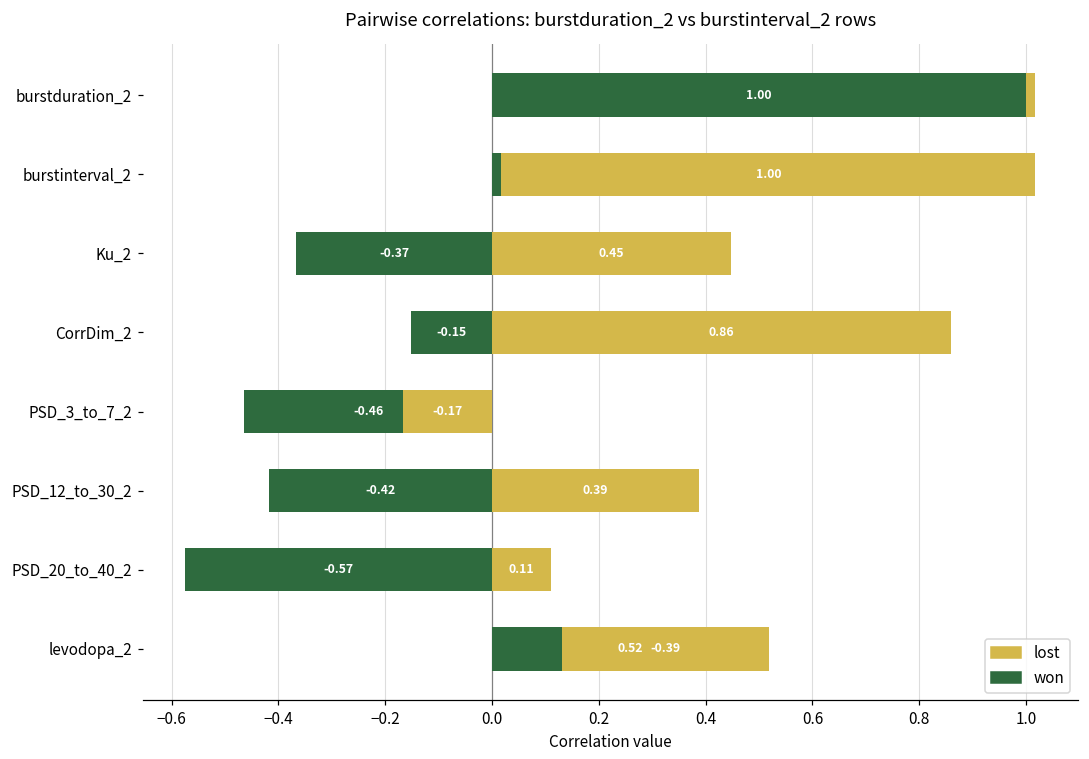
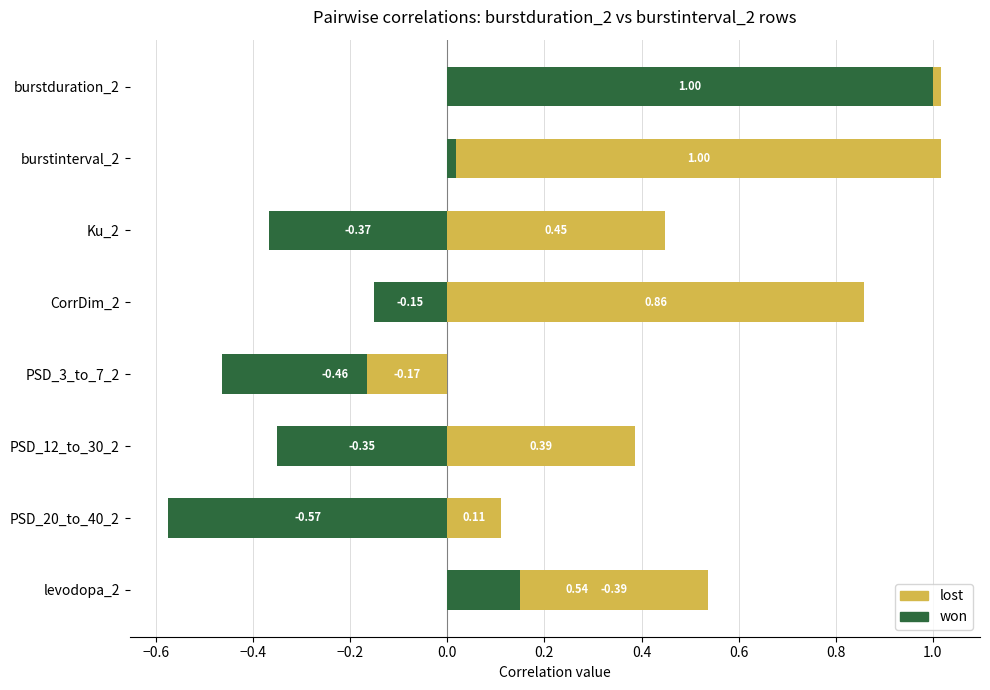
  {
    "won": {
      "burstduration_2": 1.00,
      "Ku_2": -0.37,
      "CorrDim_2": -0.15,
      "PSD_3_to_7_2": -0.46,
-     "PSD_12_to_30_2": -0.42,
+     "PSD_12_to_30_2": -0.35,
      "PSD_20_to_40_2": -0.57,
-     "levodopa_2": 0.52
+     "levodopa_2": 0.54
    },
    "lost": {
      "burstinterval_2": 1.00,
      "Ku_2": 0.45,
      "CorrDim_2": 0.86,
      "PSD_12_to_30_2": 0.39,
      "PSD_20_to_40_2": 0.11
    }
  }
